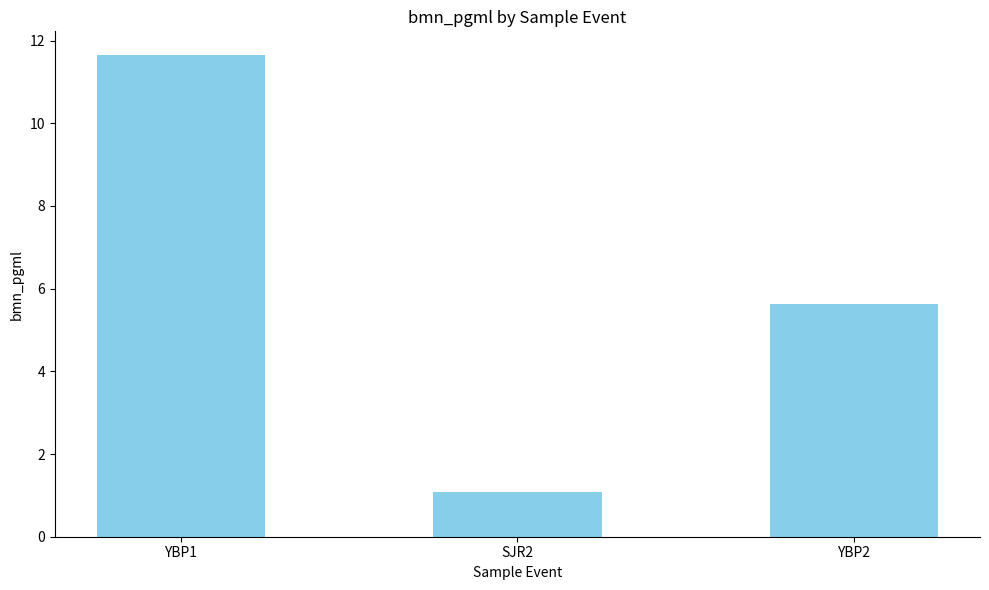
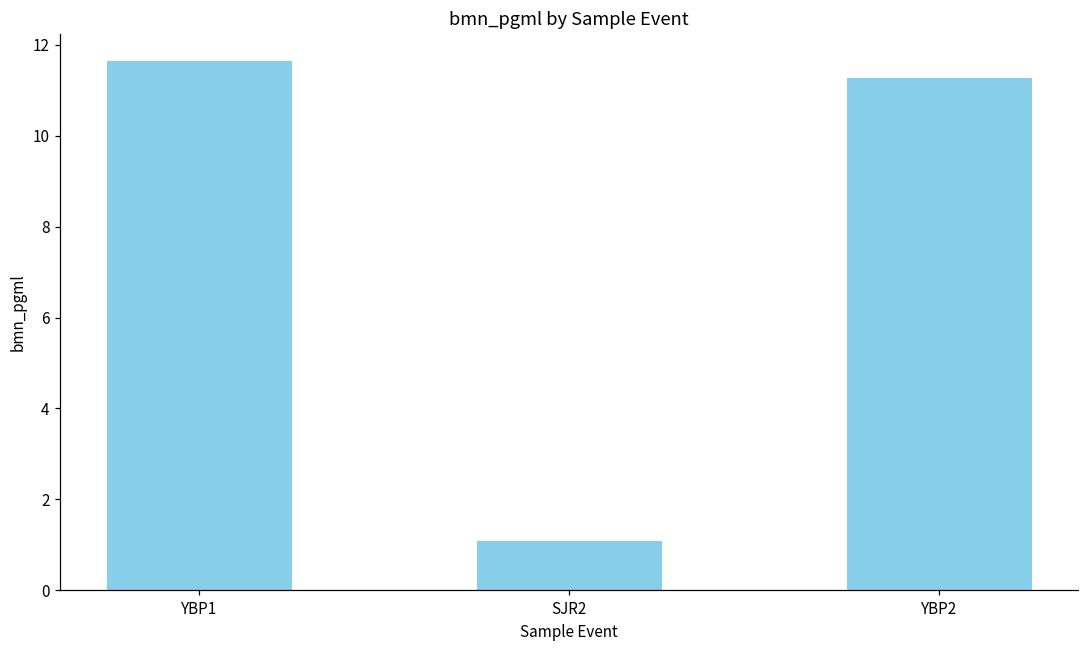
  {
    "YBP1": 11.6,
    "SJR2": 1.1,
-   "YBP2": 5.6
+   "YBP2": 11.3
  }
